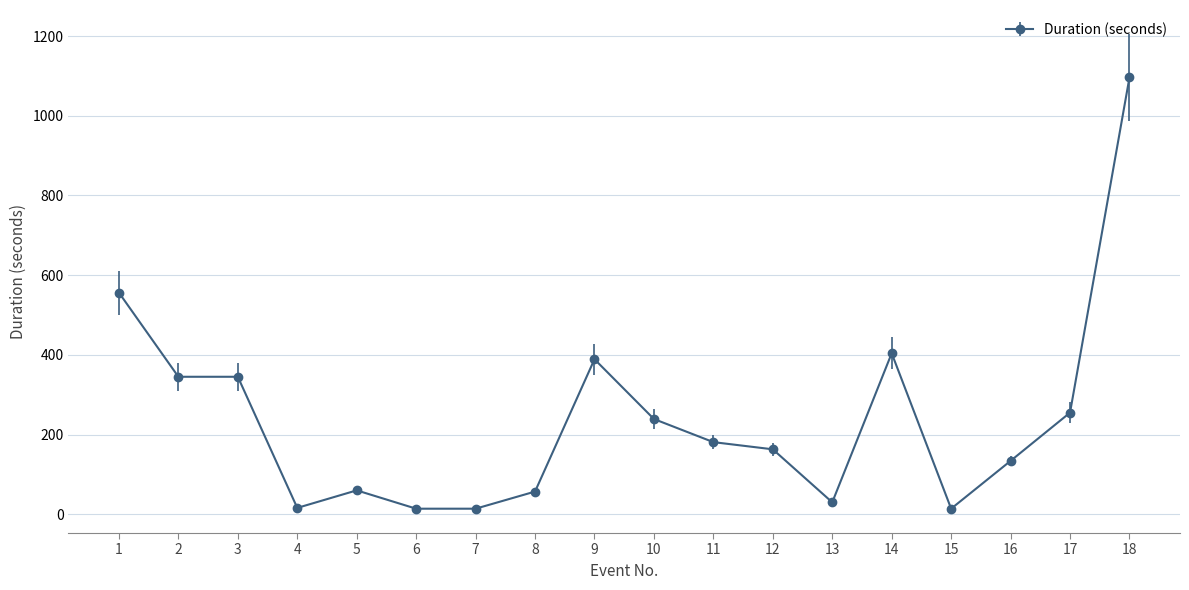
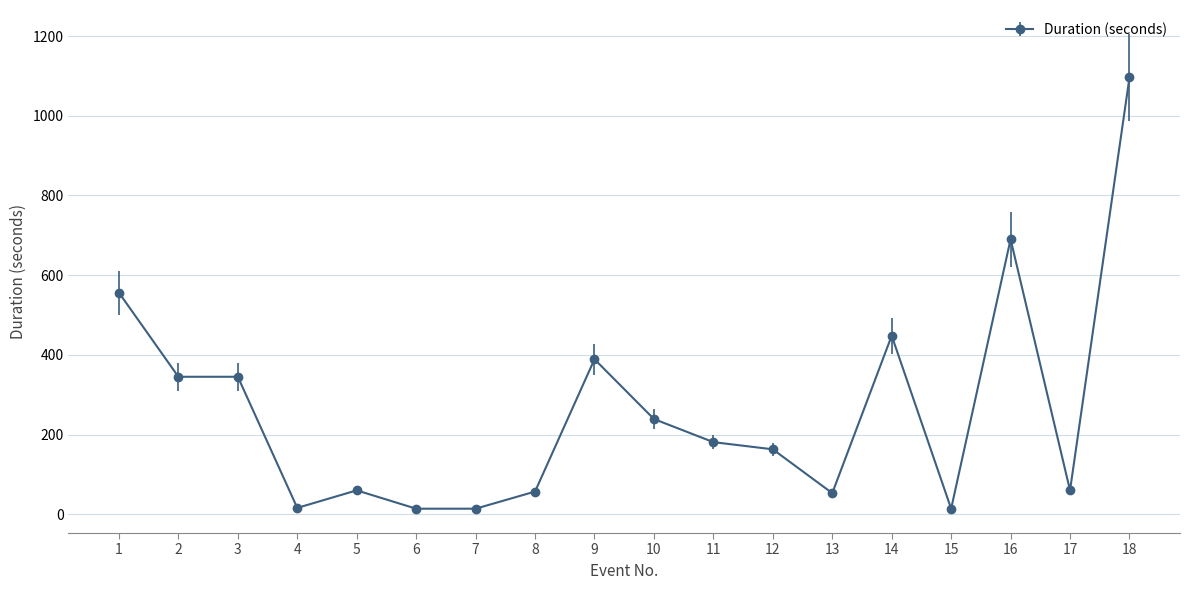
  {
    "1": 560,
    "2": 350,
    "3": 350,
    "4": 20,
    "5": 60,
    "6": 10,
    "7": 10,
    "8": 60,
    "9": 390,
    "10": 240,
    "11": 180,
    "12": 160,
-   "13": 30,
-   "14": 400,
+   "13": 50,
+   "14": 450,
    "15": 10,
-   "16": 130,
-   "17": 260,
+   "16": 690,
+   "17": 60,
    "18": 1100
  }
